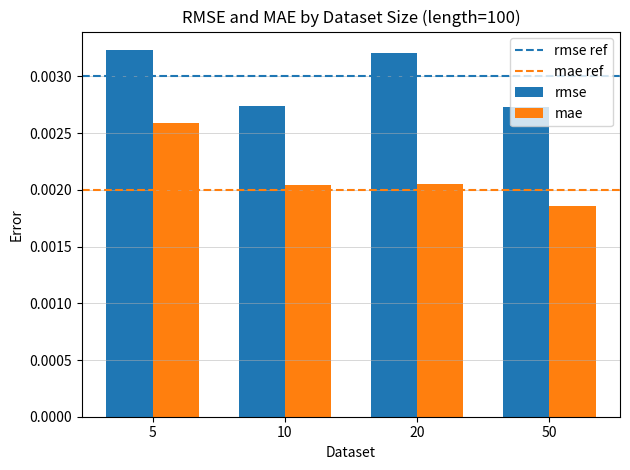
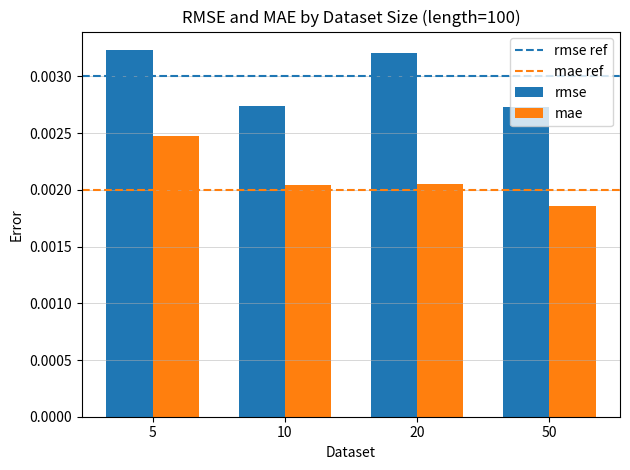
  {
    "rmse": {
      "5": 0.00323,
      "10": 0.00274,
      "20": 0.00321
    },
    "mae": {
-     "5": 0.00259,
+     "5": 0.00248,
      "10": 0.00205,
      "20": 0.00205,
      "50": 0.00185
    }
  }
